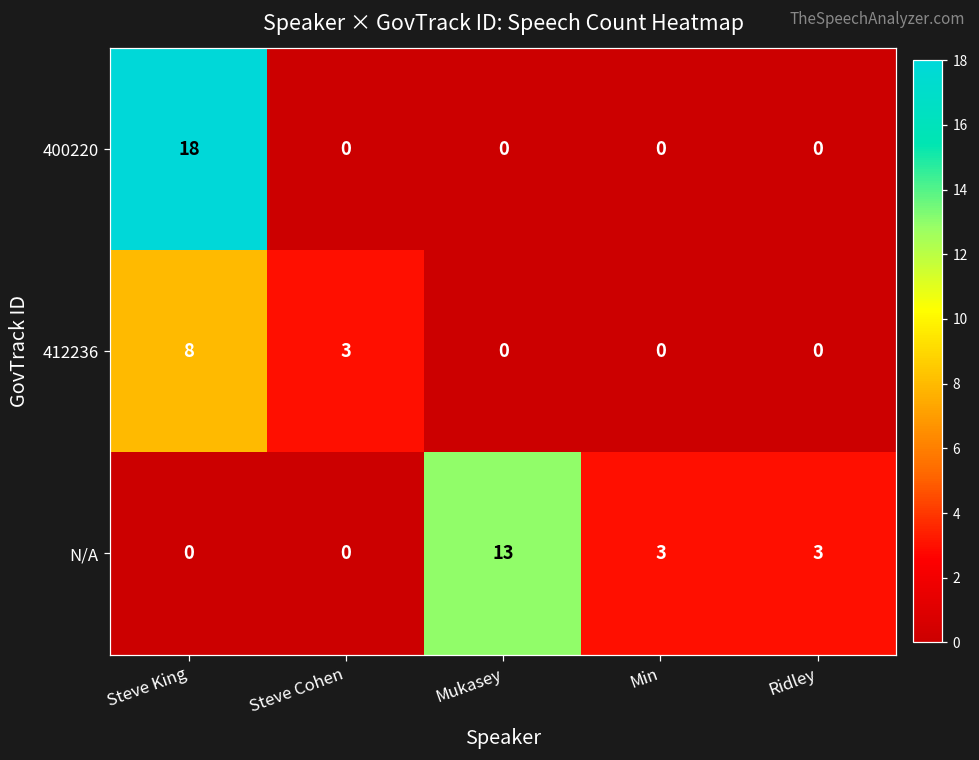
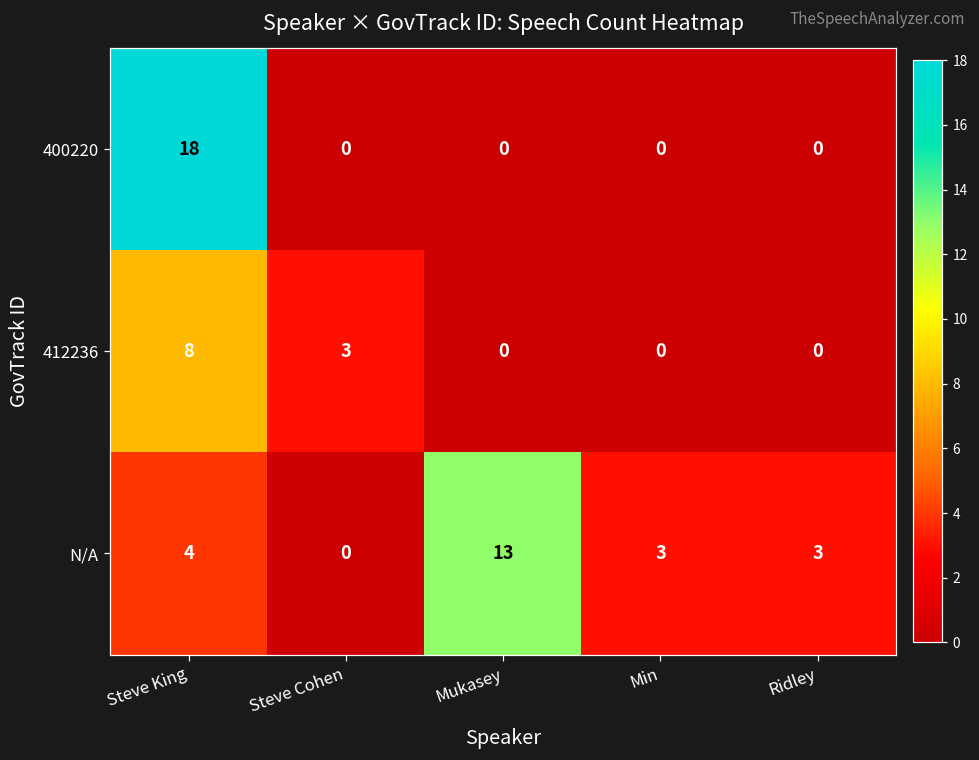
  {
    "400220": {
      "Steve King": 18,
      "Steve Cohen": 0,
      "Mukasey": 0,
      "Min": 0,
      "Ridley": 0
    },
    "412236": {
      "Steve King": 8,
      "Steve Cohen": 3,
      "Mukasey": 0,
      "Min": 0,
      "Ridley": 0
    },
    "N/A": {
-     "Steve King": 0,
+     "Steve King": 4,
      "Steve Cohen": 0,
      "Mukasey": 13,
      "Min": 3,
      "Ridley": 3
    }
  }
